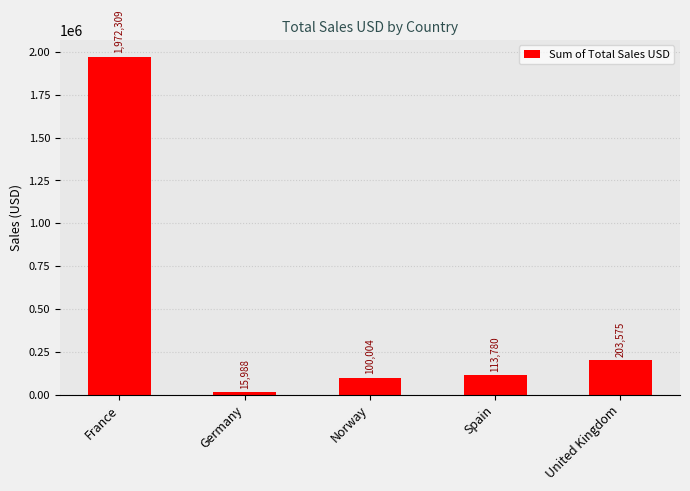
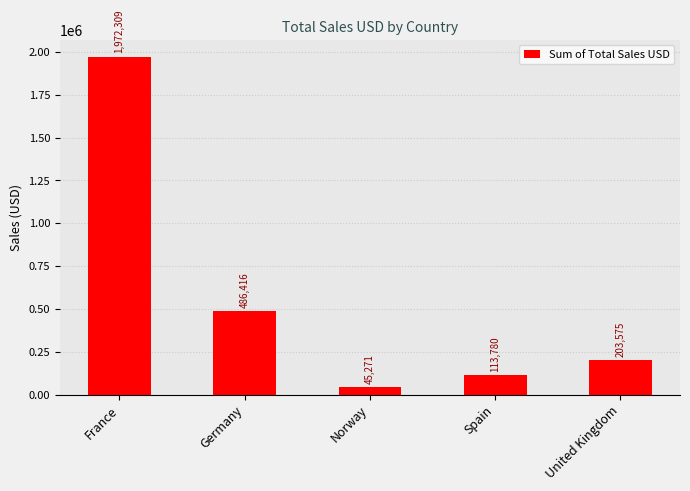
  {
    "France": "1,972,309",
-   "Germany": "15,988",
-   "Norway": "100,004",
+   "Germany": "486,416",
+   "Norway": "45,271",
    "Spain": "113,780",
    "United Kingdom": "203,575"
  }
